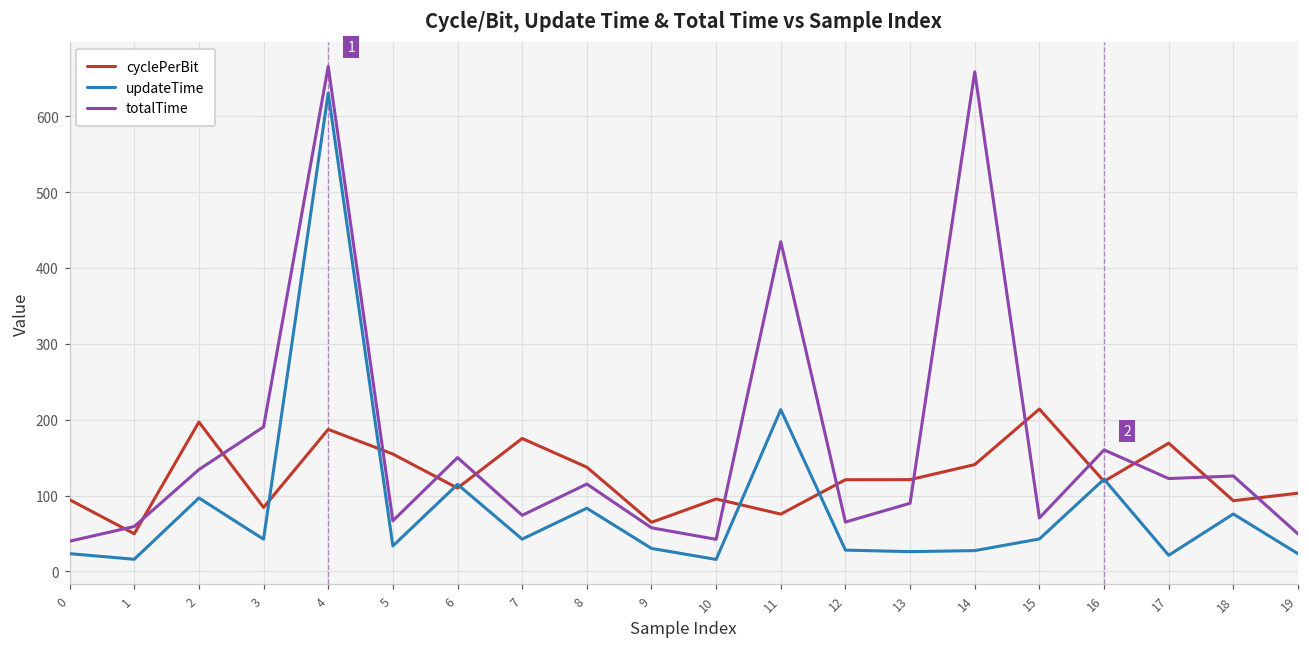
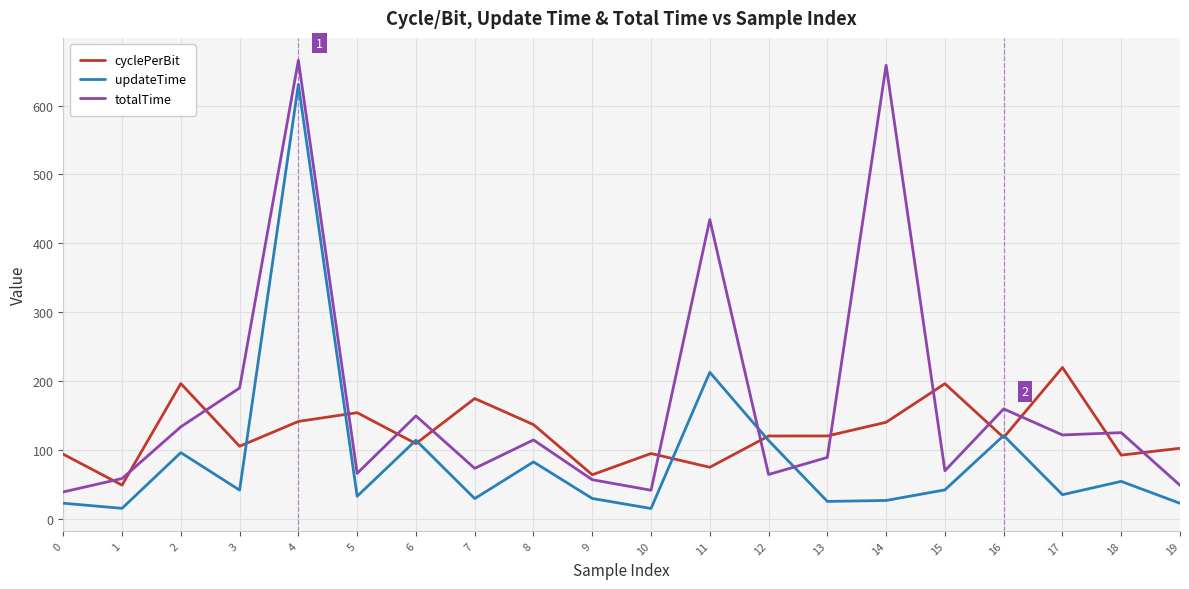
  {
    "cyclePerBit": {
      "0": 90,
      "1": 50,
      "2": 200,
-     "3": 80,
-     "4": 190,
+     "3": 110,
+     "4": 140,
      "5": 150,
      "6": 110,
      "7": 180,
      "8": 140,
      "9": 60,
      "10": 100,
      "11": 80,
      "12": 120,
      "13": 120,
      "14": 140,
-     "15": 210,
-     "17": 170,
+     "15": 200,
+     "17": 220,
      "18": 90,
      "19": 100
    },
    "updateTime": {
      "0": 20,
      "1": 20,
      "2": 100,
      "3": 40,
      "4": 630,
      "5": 30,
      "6": 110,
-     "7": 40,
+     "7": 30,
      "8": 80,
      "9": 30,
      "10": 20,
      "11": 210,
-     "12": 30,
+     "12": 110,
      "13": 30,
      "14": 30,
      "15": 40,
-     "17": 20,
-     "18": 80,
+     "17": 40,
+     "18": 60,
      "19": 20
    },
    "totalTime": {
      "0": 40,
      "1": 60,
      "2": 130,
      "3": 190,
      "5": 70,
      "6": 150,
      "7": 70,
      "8": 120,
      "9": 60,
      "10": 40,
      "11": 430,
      "12": 70,
      "13": 90,
      "14": 660,
      "15": 70,
      "17": 120,
      "18": 130,
      "19": 50
    }
  }
